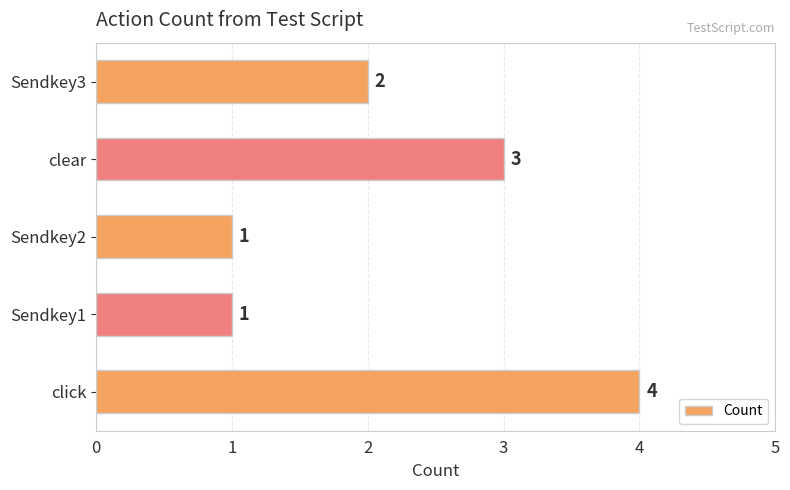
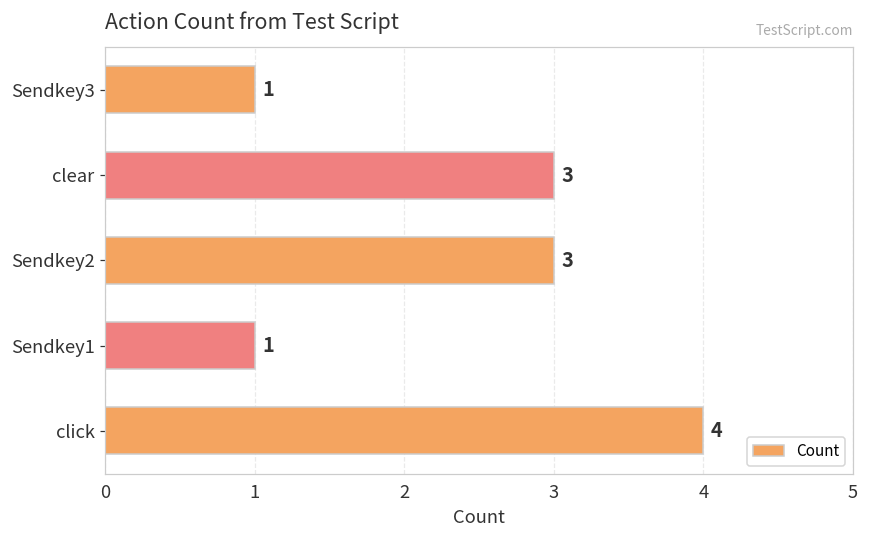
  {
-   "Sendkey3": 2,
+   "Sendkey3": 1,
    "clear": 3,
-   "Sendkey2": 1,
+   "Sendkey2": 3,
    "Sendkey1": 1,
    "click": 4
  }
